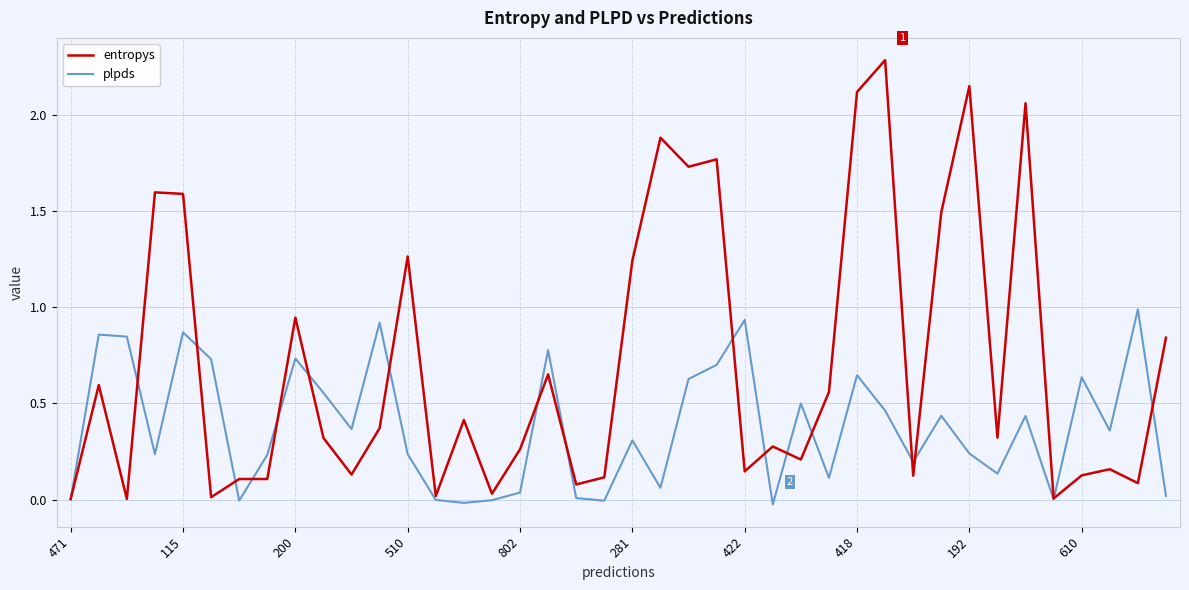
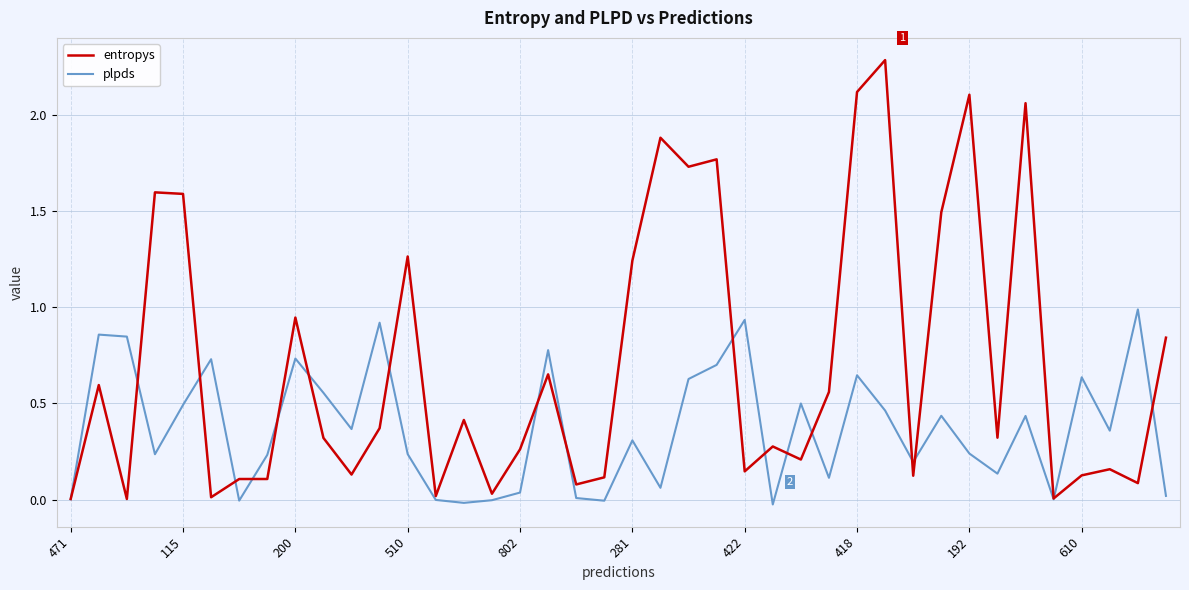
  {
    "entropys": {
      "115": 1.59,
      "200": 0.95,
      "510": 1.26,
      "802": 0.26,
      "281": 1.24,
      "422": 0.15,
      "418": 2.12,
-     "192": 2.15,
+     "192": 2.10,
      "610": 0.13
    },
    "plpds": {
-     "115": 0.87,
+     "115": 0.49,
      "200": 0.73,
      "510": 0.24,
      "802": 0.04,
      "281": 0.31,
      "422": 0.93,
      "418": 0.65,
      "192": 0.24,
      "610": 0.64
    }
  }
